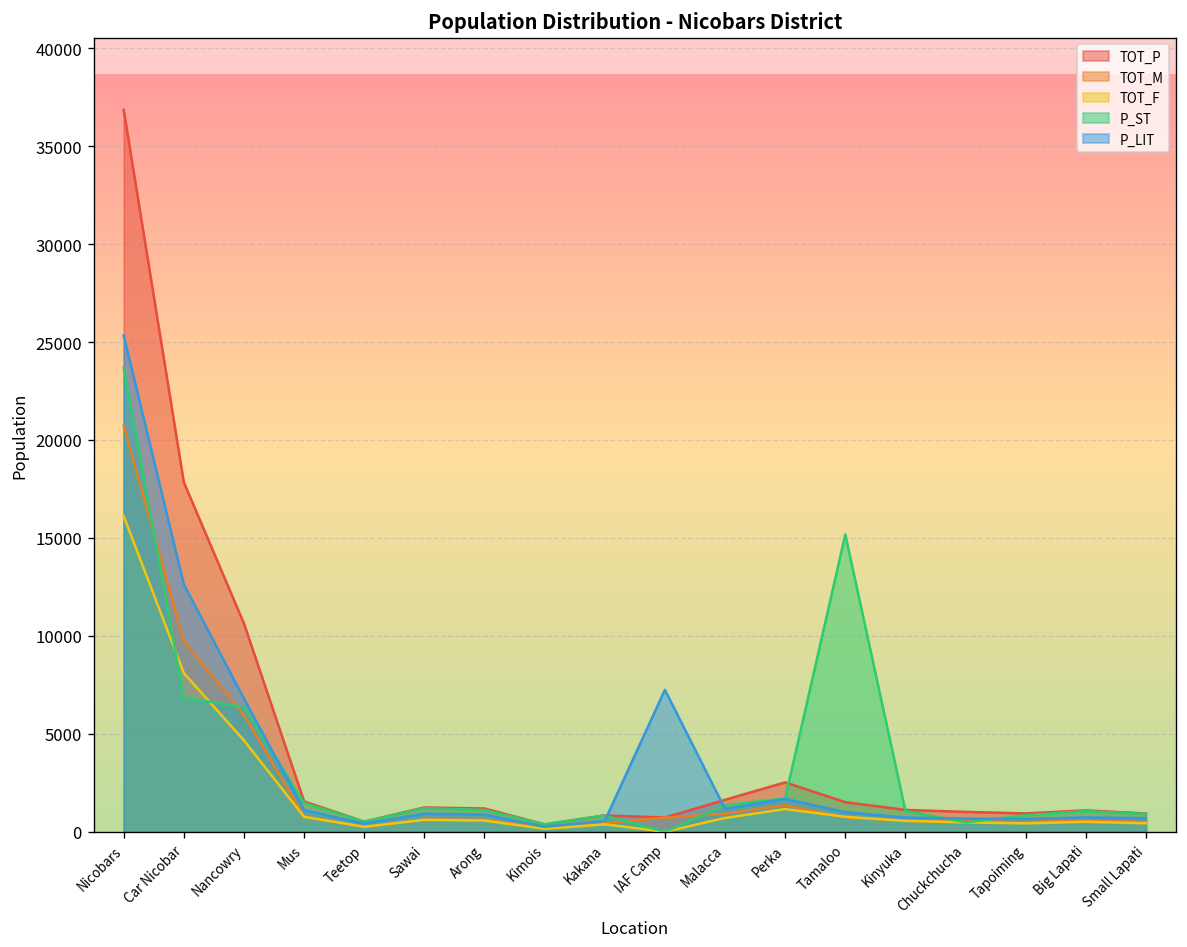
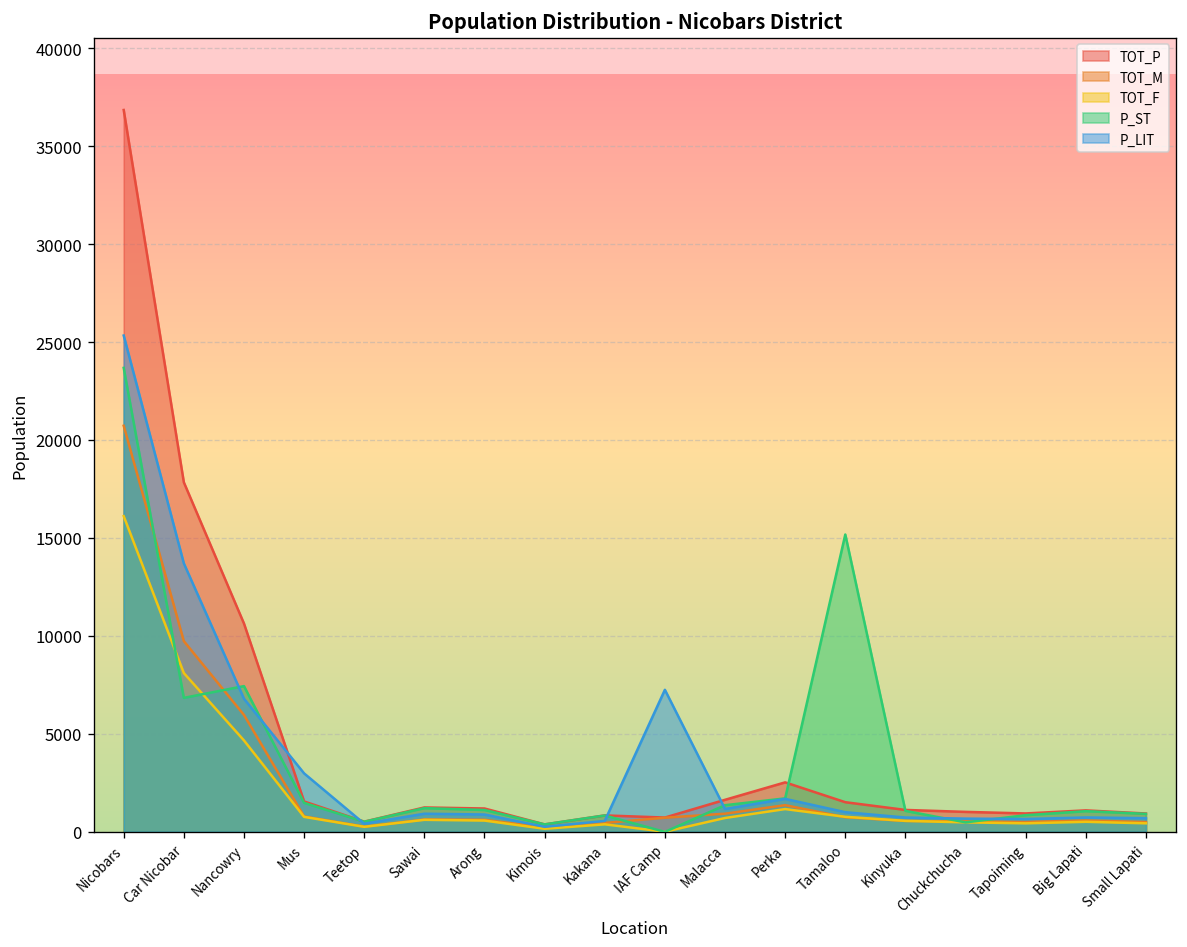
  {
    "P_ST": {
      "Nicobars": 23700,
      "Car Nicobar": 6800,
-     "Nancowry": 6400,
+     "Nancowry": 7400,
      "Malacca": 1400,
      "Tamaloo": 15200
    },
    "P_LIT": {
      "Nicobars": 25300,
-     "Car Nicobar": 12600,
+     "Car Nicobar": 13700,
      "Nancowry": 6800,
-     "Mus": 1100,
+     "Mus": 3000,
      "Sawai": 900,
      "Arong": 900,
      "IAF Camp": 7300,
      "Malacca": 1200,
      "Tamaloo": 1000,
      "Kinyuka": 700,
      "Small Lapati": 700
    }
  }
